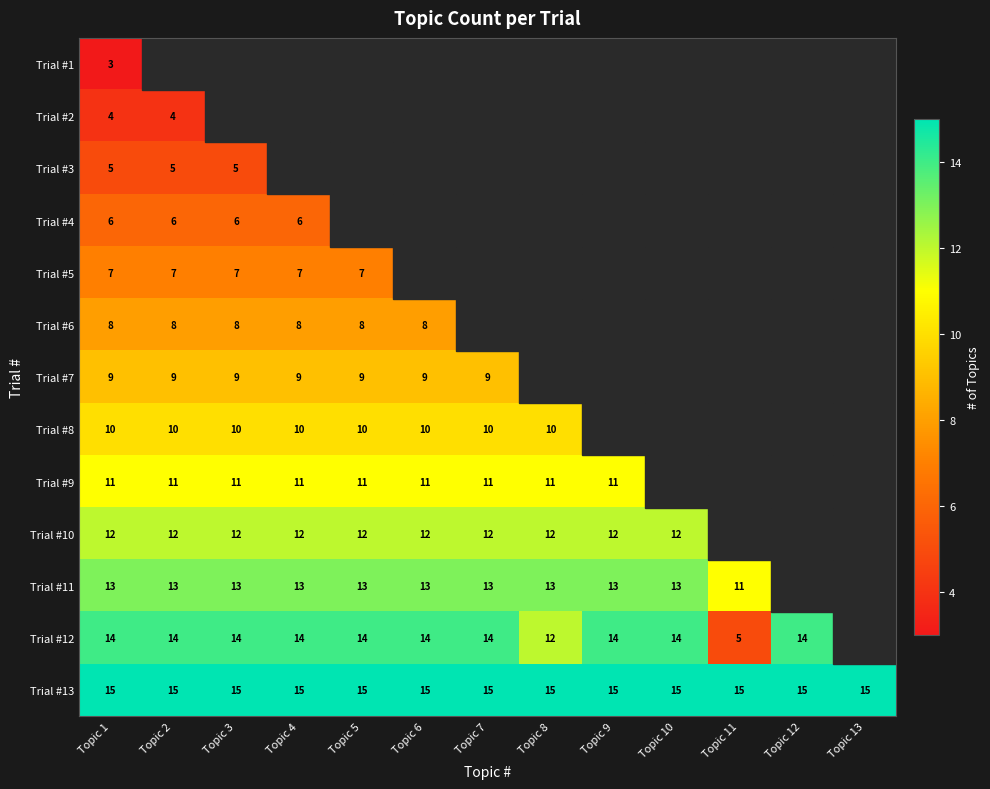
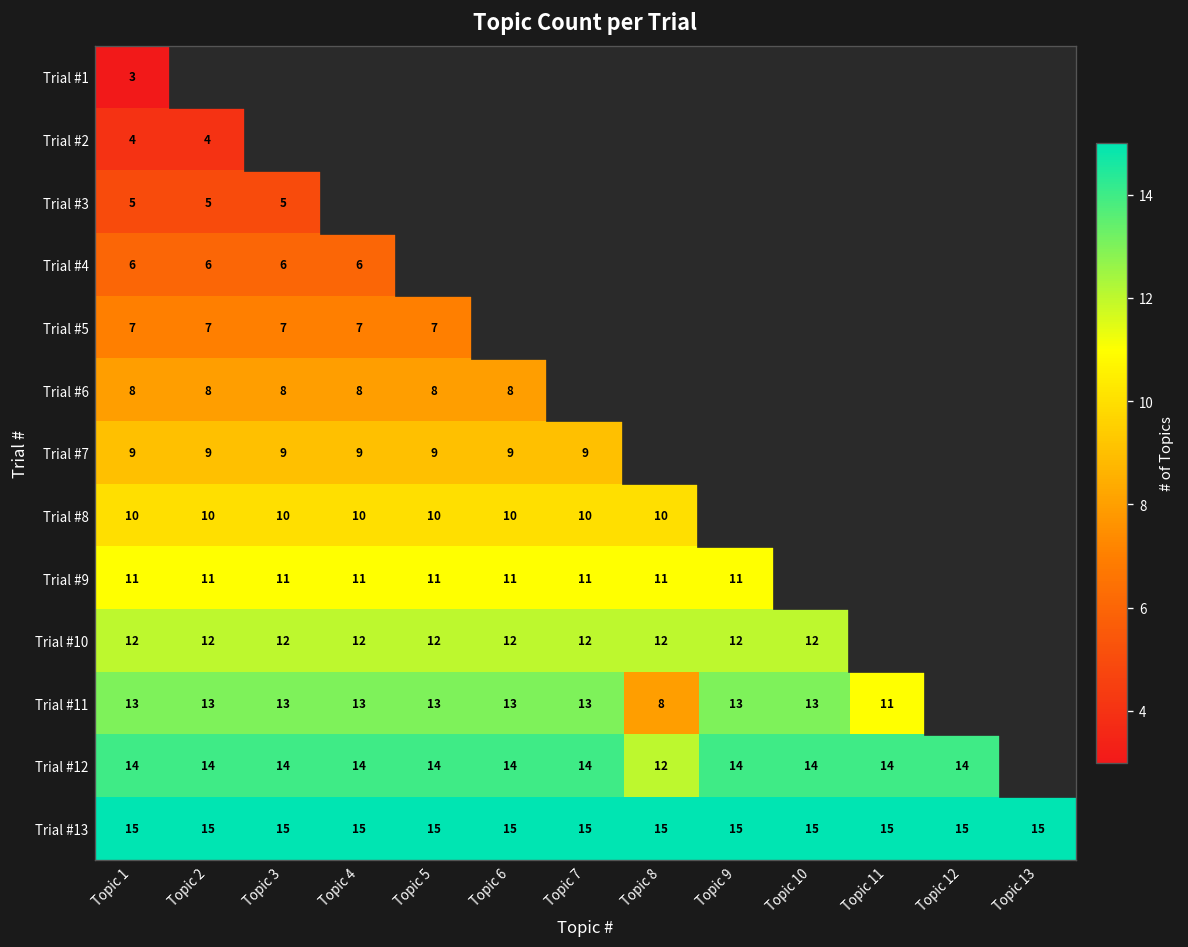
  {
    "Trial #1": {
      "Topic 1": 3
    },
    "Trial #2": {
      "Topic 1": 4,
      "Topic 2": 4
    },
    "Trial #3": {
      "Topic 1": 5,
      "Topic 2": 5,
      "Topic 3": 5
    },
    "Trial #4": {
      "Topic 1": 6,
      "Topic 2": 6,
      "Topic 3": 6,
      "Topic 4": 6
    },
    "Trial #5": {
      "Topic 1": 7,
      "Topic 2": 7,
      "Topic 3": 7,
      "Topic 4": 7,
      "Topic 5": 7
    },
    "Trial #6": {
      "Topic 1": 8,
      "Topic 2": 8,
      "Topic 3": 8,
      "Topic 4": 8,
      "Topic 5": 8,
      "Topic 6": 8
    },
    "Trial #7": {
      "Topic 1": 9,
      "Topic 2": 9,
      "Topic 3": 9,
      "Topic 4": 9,
      "Topic 5": 9,
      "Topic 6": 9,
      "Topic 7": 9
    },
    "Trial #8": {
      "Topic 1": 10,
      "Topic 2": 10,
      "Topic 3": 10,
      "Topic 4": 10,
      "Topic 5": 10,
      "Topic 6": 10,
      "Topic 7": 10,
      "Topic 8": 10
    },
    "Trial #9": {
      "Topic 1": 11,
      "Topic 2": 11,
      "Topic 3": 11,
      "Topic 4": 11,
      "Topic 5": 11,
      "Topic 6": 11,
      "Topic 7": 11,
      "Topic 8": 11,
      "Topic 9": 11
    },
    "Trial #10": {
      "Topic 1": 12,
      "Topic 2": 12,
      "Topic 3": 12,
      "Topic 4": 12,
      "Topic 5": 12,
      "Topic 6": 12,
      "Topic 7": 12,
      "Topic 8": 12,
      "Topic 9": 12,
      "Topic 10": 12
    },
    "Trial #11": {
      "Topic 1": 13,
      "Topic 2": 13,
      "Topic 3": 13,
      "Topic 4": 13,
      "Topic 5": 13,
      "Topic 6": 13,
      "Topic 7": 13,
-     "Topic 8": 13,
+     "Topic 8": 8,
      "Topic 9": 13,
      "Topic 10": 13,
      "Topic 11": 11
    },
    "Trial #12": {
      "Topic 1": 14,
      "Topic 2": 14,
      "Topic 3": 14,
      "Topic 4": 14,
      "Topic 5": 14,
      "Topic 6": 14,
      "Topic 7": 14,
      "Topic 8": 12,
      "Topic 9": 14,
      "Topic 10": 14,
-     "Topic 11": 5,
+     "Topic 11": 14,
      "Topic 12": 14
    },
    "Trial #13": {
      "Topic 1": 15,
      "Topic 2": 15,
      "Topic 3": 15,
      "Topic 4": 15,
      "Topic 5": 15,
      "Topic 6": 15,
      "Topic 7": 15,
      "Topic 8": 15,
      "Topic 9": 15,
      "Topic 10": 15,
      "Topic 11": 15,
      "Topic 12": 15,
      "Topic 13": 15
    }
  }
